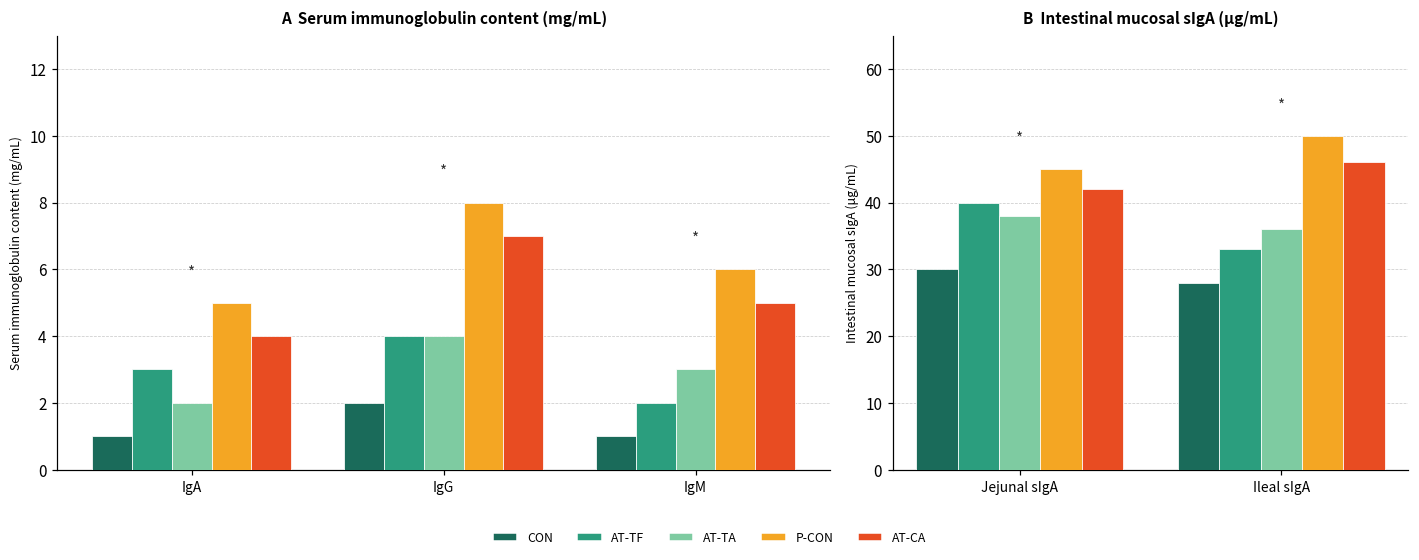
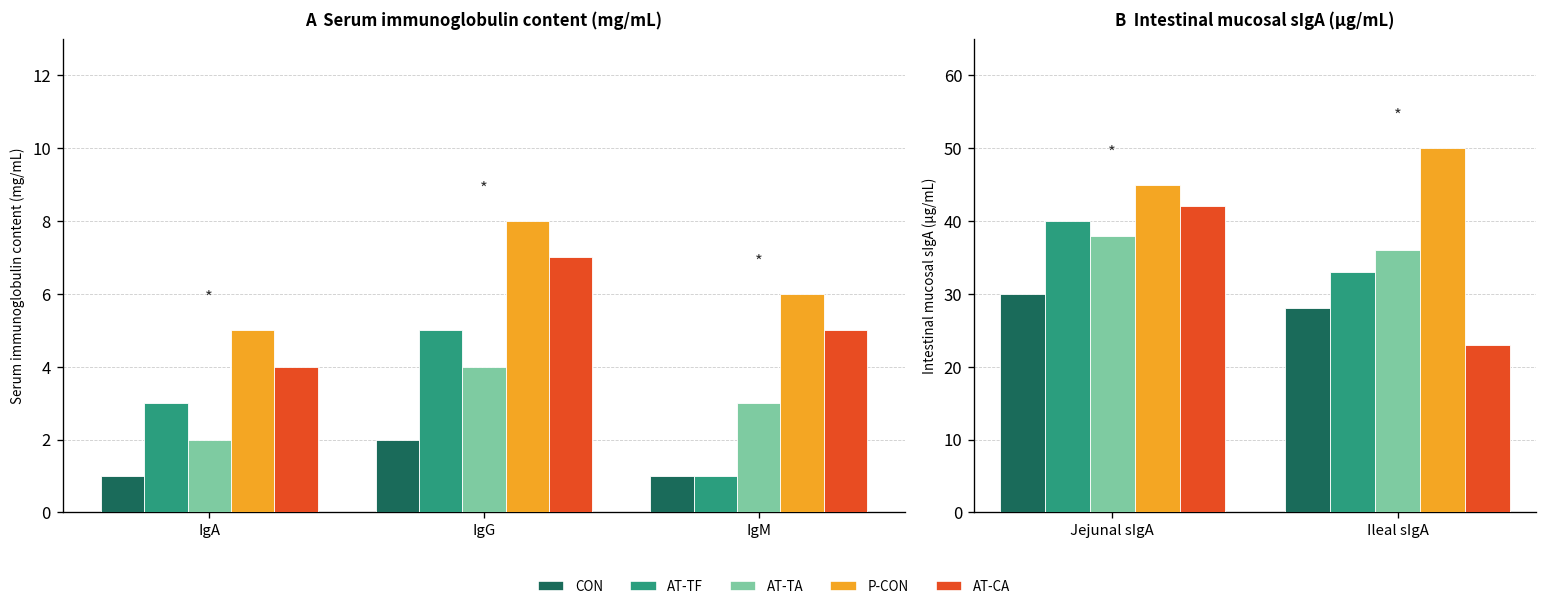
  {
    "A Serum immunoglobulin content (mg/mL)": {
      "CON": {
        "IgA": 1,
        "IgG": 2,
        "IgM": 1
      },
      "AT-TF": {
        "IgA": 3,
-       "IgG": 4,
-       "IgM": 2
+       "IgG": 5,
+       "IgM": 1
      },
      "AT-TA": {
        "IgA": 2,
        "IgG": 4,
        "IgM": 3
      },
      "P-CON": {
        "IgA": 5,
        "IgG": 8,
        "IgM": 6
      },
      "AT-CA": {
        "IgA": 4,
        "IgG": 7,
        "IgM": 5
      }
    },
    "B Intestinal mucosal sIgA (μg/mL)": {
      "CON": {
        "Jejunal sIgA": 30,
        "Ileal sIgA": 28
      },
      "AT-TF": {
        "Jejunal sIgA": 40,
        "Ileal sIgA": 33
      },
      "AT-TA": {
        "Jejunal sIgA": 38,
        "Ileal sIgA": 36
      },
      "P-CON": {
        "Jejunal sIgA": 45,
        "Ileal sIgA": 50
      },
      "AT-CA": {
        "Jejunal sIgA": 42,
-       "Ileal sIgA": 46
+       "Ileal sIgA": 23
      }
    }
  }
